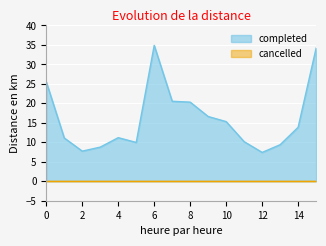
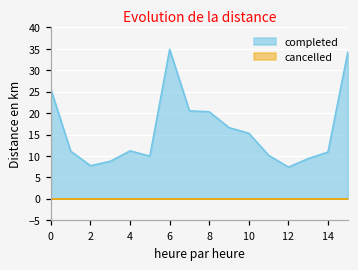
  {
    "completed": {
      "0": 26,
      "2": 8,
      "6": 35,
      "10": 15,
      "12": 7,
-     "14": 14
+     "14": 11
    },
    "cancelled": {
      "0": 0,
      "2": 0,
      "6": 0,
      "10": 0,
      "12": 0,
      "14": 0
    }
  }
